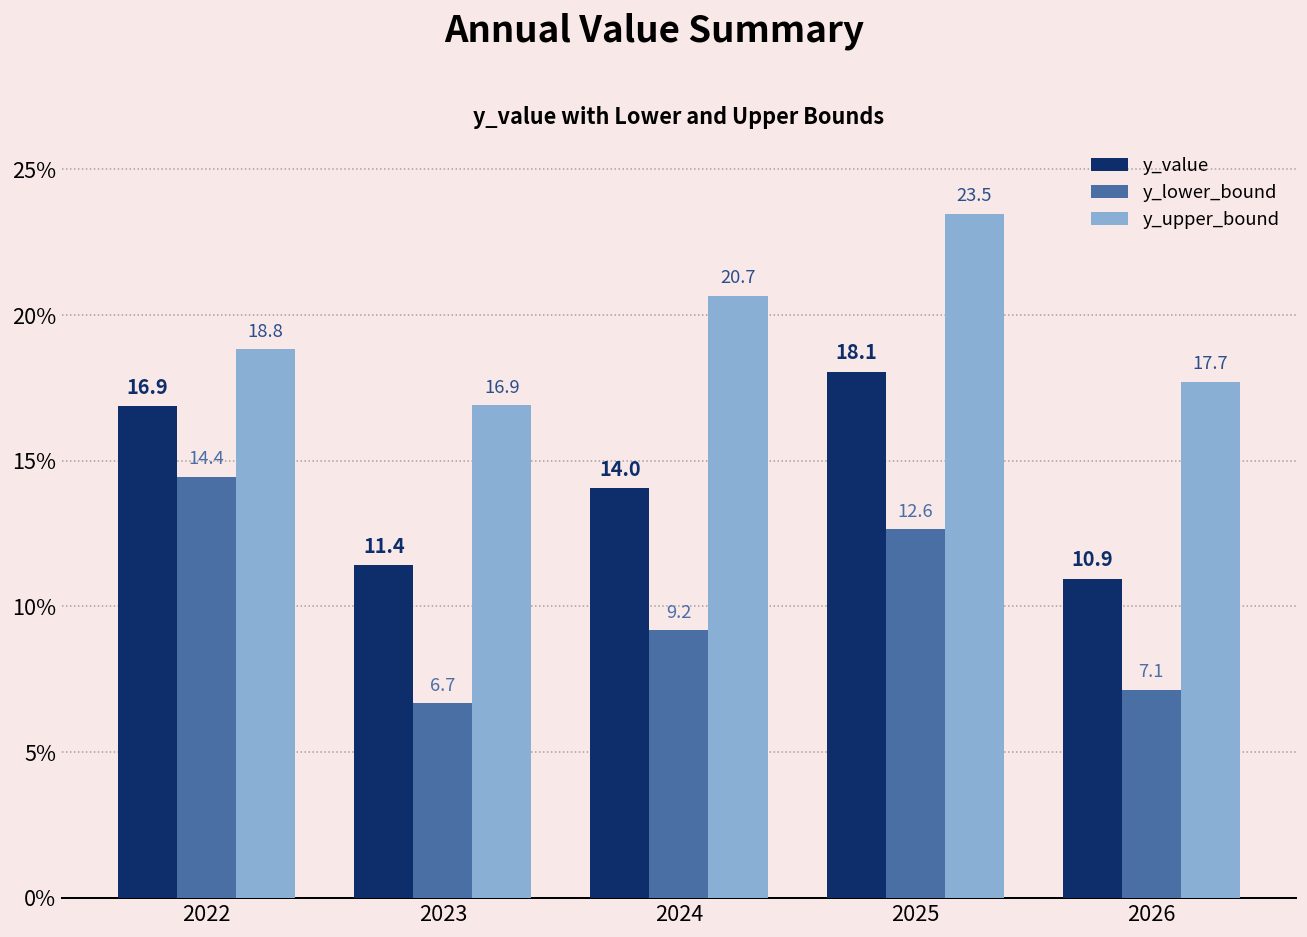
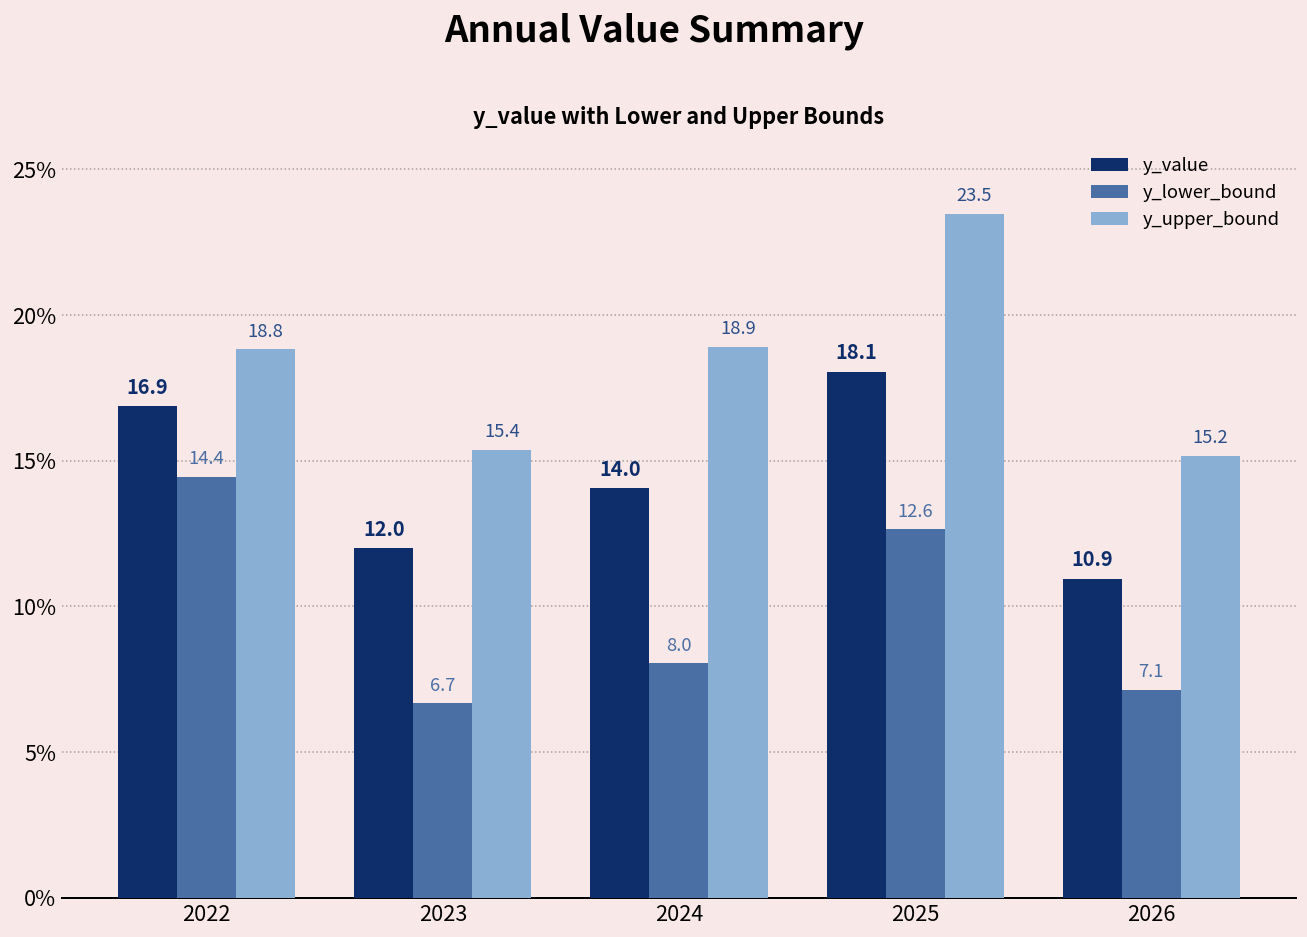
  {
    "y_value": {
      "2022": 16.9,
-     "2023": 11.4,
+     "2023": 12.0,
      "2024": 14.0,
      "2025": 18.1,
      "2026": 10.9
    },
    "y_lower_bound": {
      "2022": 14.4,
      "2023": 6.7,
-     "2024": 9.2,
+     "2024": 8.0,
      "2025": 12.6,
      "2026": 7.1
    },
    "y_upper_bound": {
      "2022": 18.8,
-     "2023": 16.9,
-     "2024": 20.7,
+     "2023": 15.4,
+     "2024": 18.9,
      "2025": 23.5,
-     "2026": 17.7
+     "2026": 15.2
    }
  }
